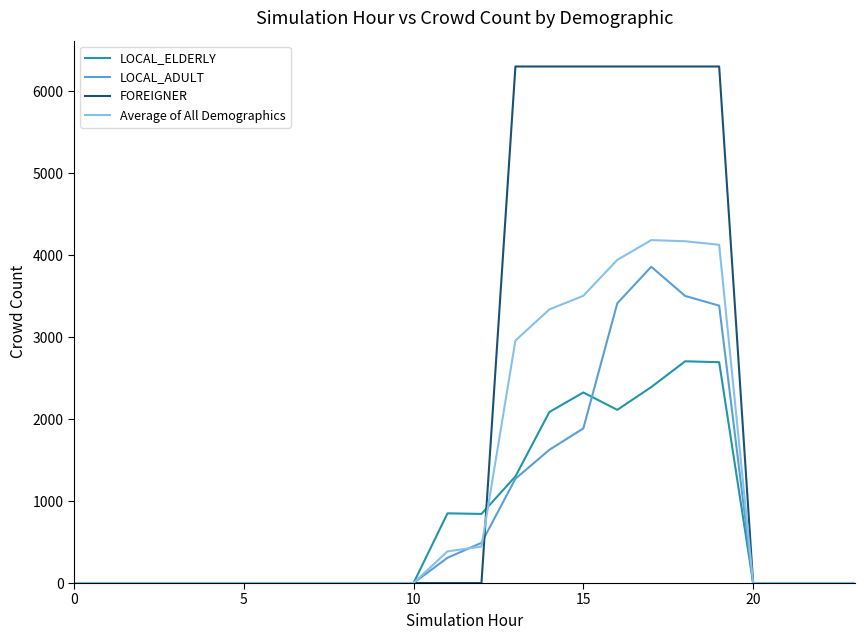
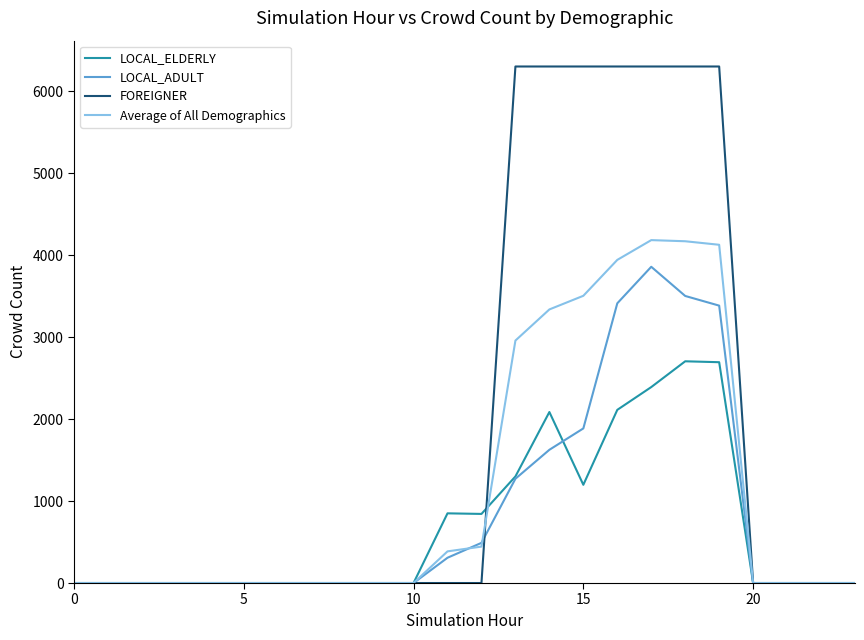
  {
    "LOCAL_ELDERLY": {
-     "15": 2300
+     "15": 1200
    },
    "FOREIGNER": {
      "15": 6300
    }
  }
